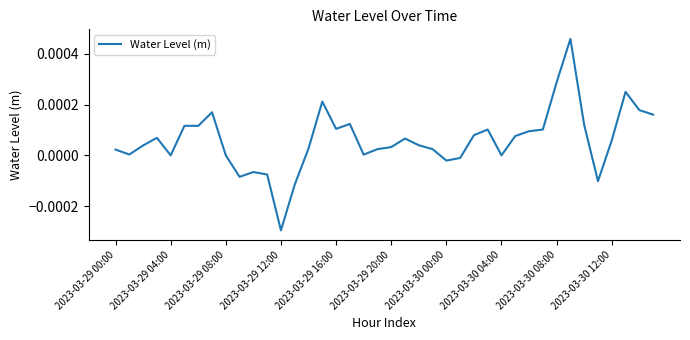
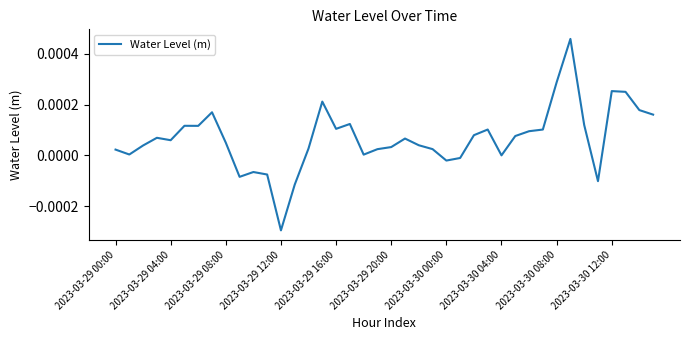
  {
    "2023-03-29 00:00": 0.00002,
-   "2023-03-29 04:00": 0.0000,
-   "2023-03-29 08:00": 0.00000,
+   "2023-03-29 04:00": 0.0001,
+   "2023-03-29 08:00": 0.00005,
    "2023-03-29 12:00": -0.00030,
    "2023-03-29 16:00": 0.00010,
    "2023-03-29 20:00": 0.00003,
    "2023-03-30 00:00": -0.00002,
    "2023-03-30 04:00": 0.00000,
    "2023-03-30 08:00": 0.00029,
-   "2023-03-30 12:00": 0.00006
+   "2023-03-30 12:00": 0.00025
  }
